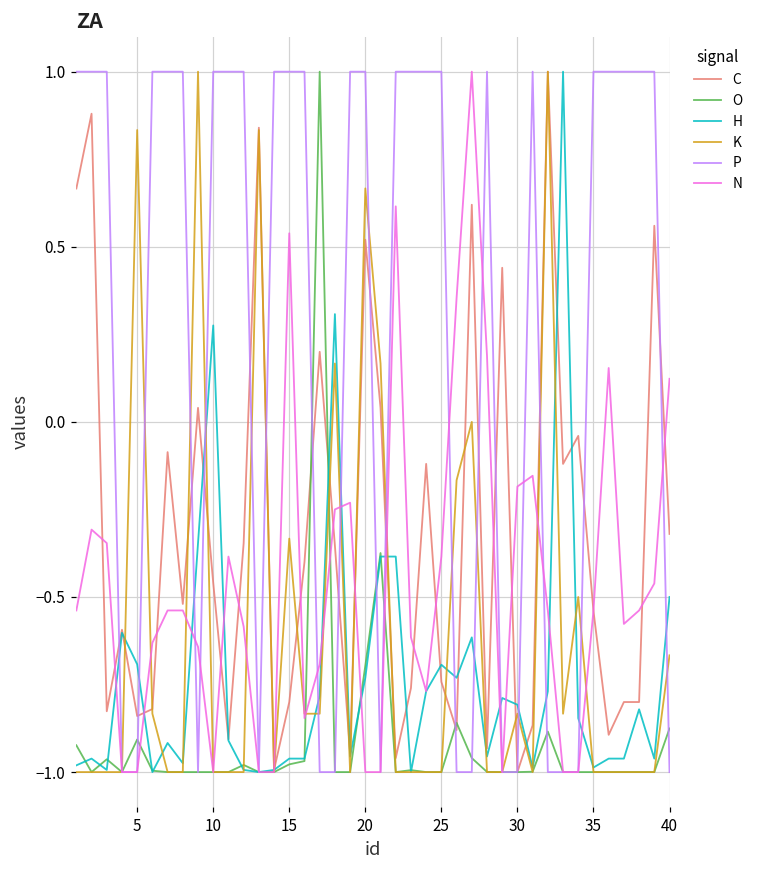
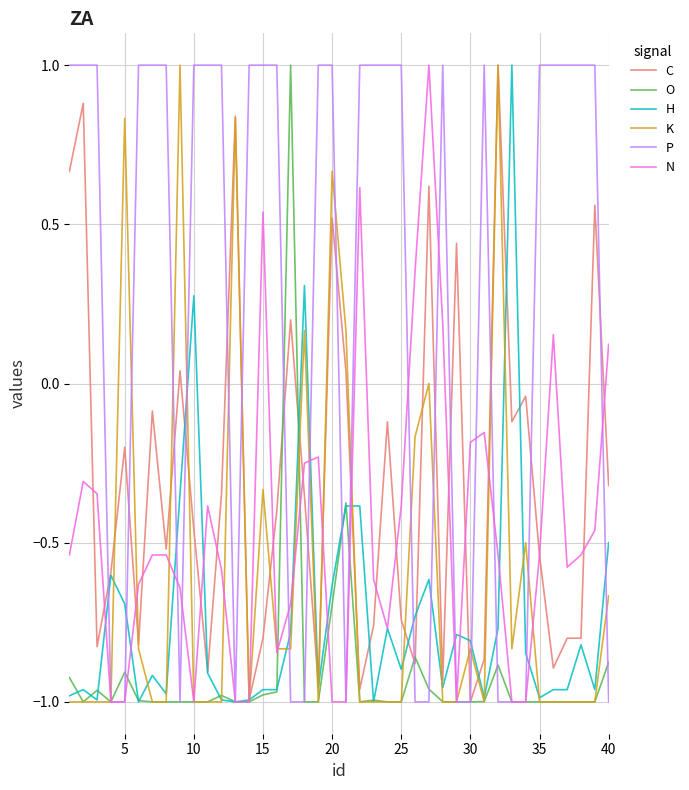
  {
    "C": {
-     "5": -0.84,
+     "5": -0.20,
      "10": -0.46,
      "15": -0.80,
      "20": 0.52,
      "25": -0.74,
      "40": -0.32
    },
    "O": {
      "5": -0.91,
      "15": -0.98,
      "20": -0.70,
      "40": -0.88
    },
    "H": {
      "5": -0.69,
      "10": 0.28,
      "15": -0.96,
-     "20": -0.73,
-     "25": -0.69,
+     "20": -0.63,
+     "25": -0.90,
      "30": -0.81,
      "35": -0.99,
      "40": -0.50
    },
    "K": {
      "5": 0.83,
      "15": -0.33,
      "20": 0.67,
      "30": -0.83,
      "40": -0.67
    },
    "P": {
      "10": 1.00,
      "15": 1.00,
      "20": 1.00,
      "25": 1.00,
      "35": 1.00,
      "40": -1.00
    },
    "N": {
      "15": 0.54,
      "20": -1.00,
      "25": -0.38,
      "30": -0.18,
      "40": 0.12
    }
  }
